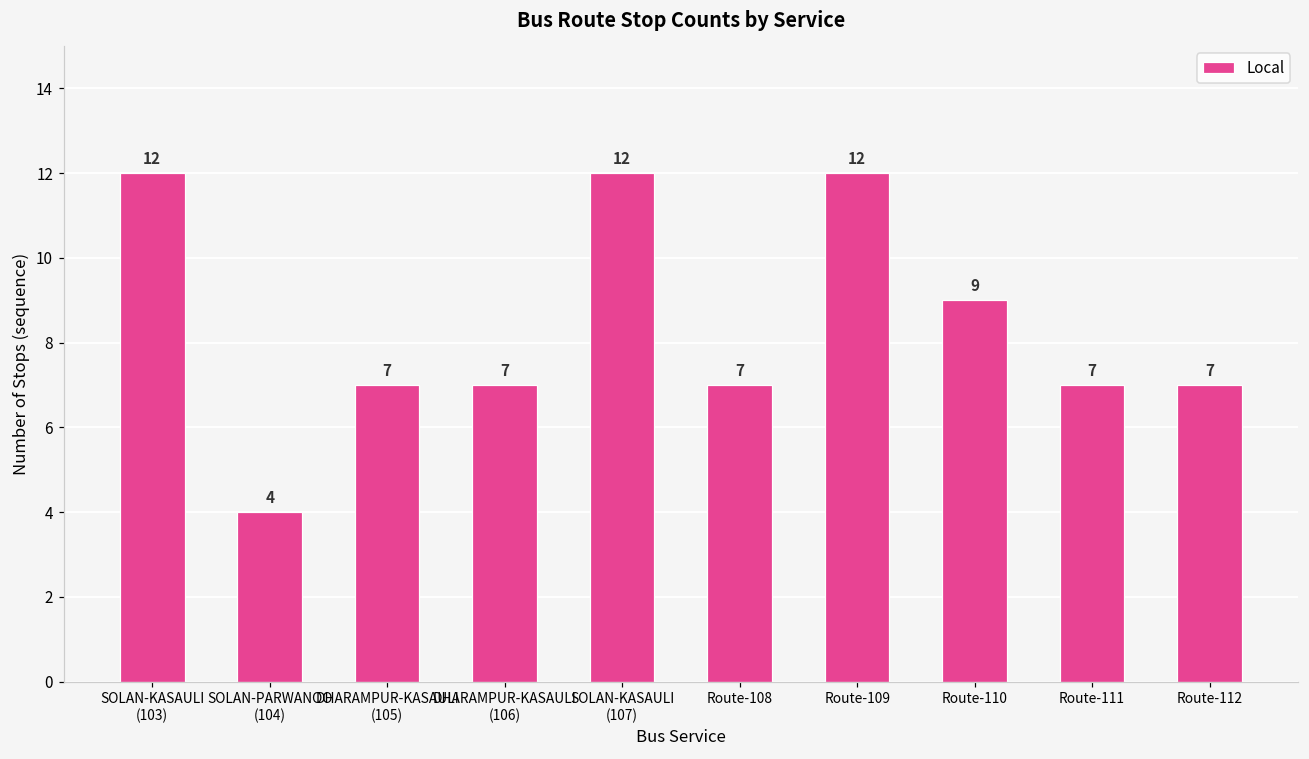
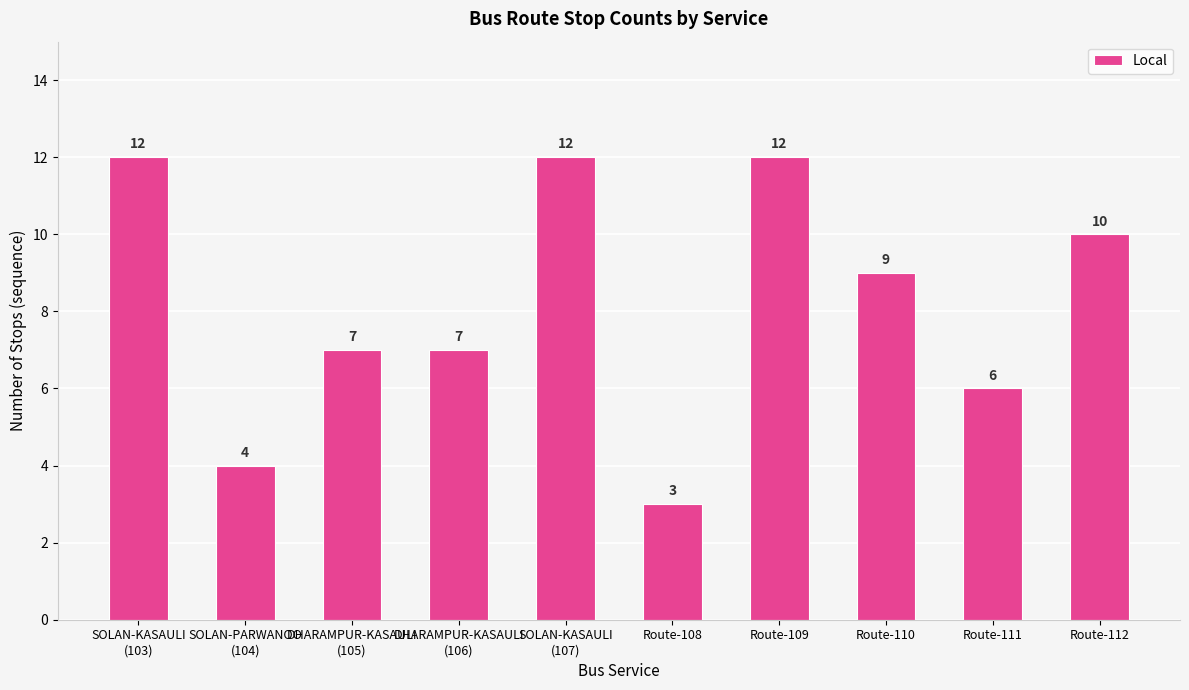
  {
    "SOLAN-KASAULI (103)": 12,
    "SOLAN-PARWANOO (104)": 4,
    "SOLAN-KASAULI (107)": 12,
-   "Route-108": 7,
+   "Route-108": 3,
    "Route-109": 12,
    "Route-110": 9,
-   "Route-111": 7,
-   "Route-112": 7
+   "Route-111": 6,
+   "Route-112": 10
  }
